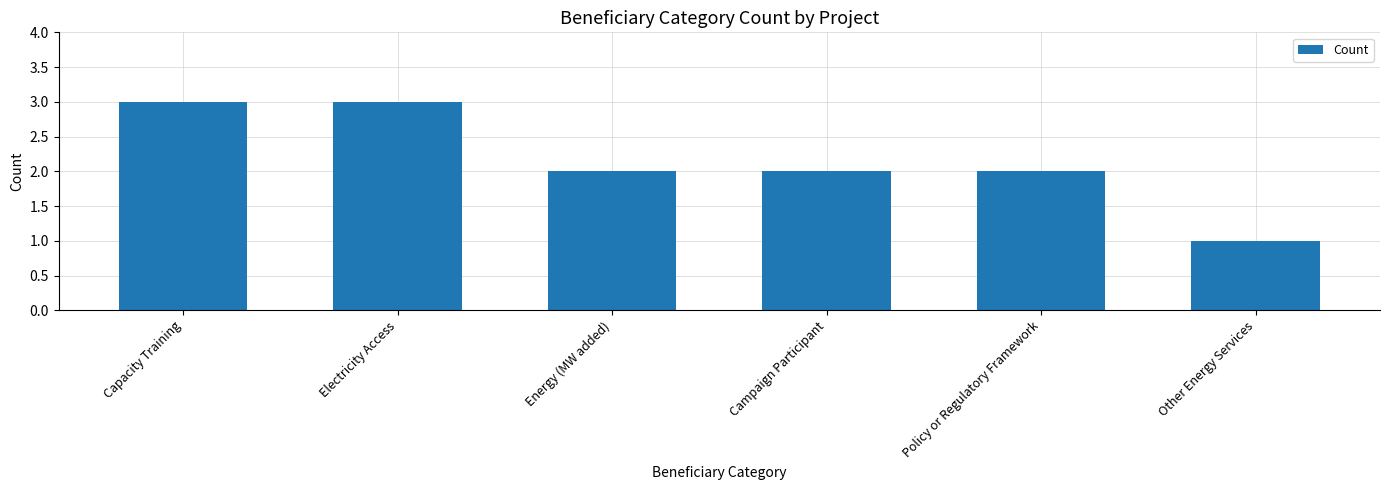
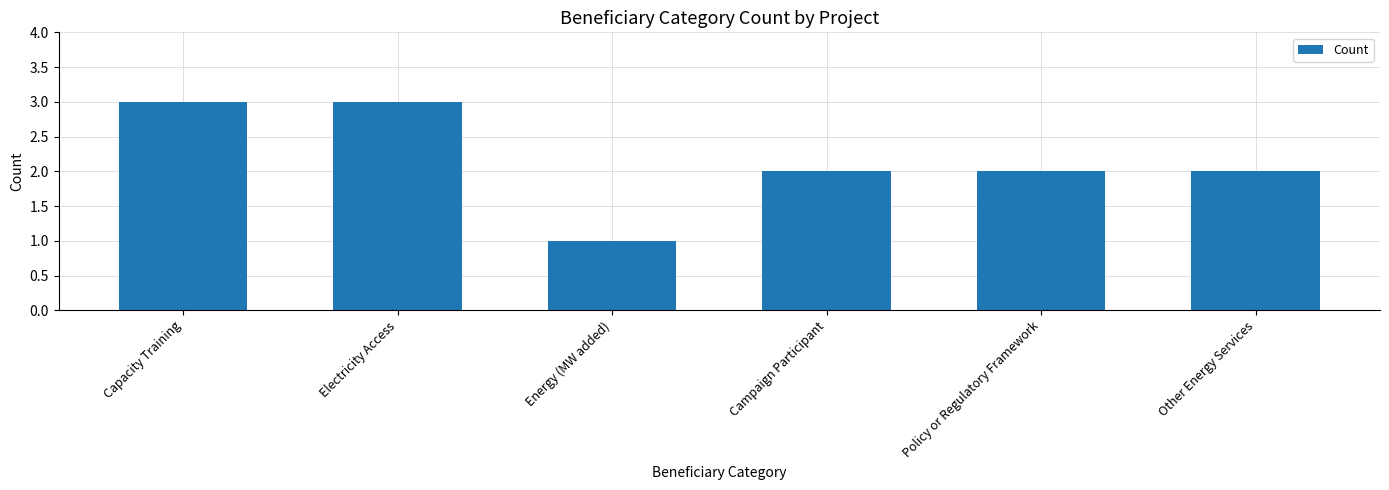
  {
    "Capacity Training": 3,
    "Electricity Access": 3,
-   "Energy (MW added)": 2,
+   "Energy (MW added)": 1,
    "Campaign Participant": 2,
    "Policy or Regulatory Framework": 2,
-   "Other Energy Services": 1
+   "Other Energy Services": 2
  }
